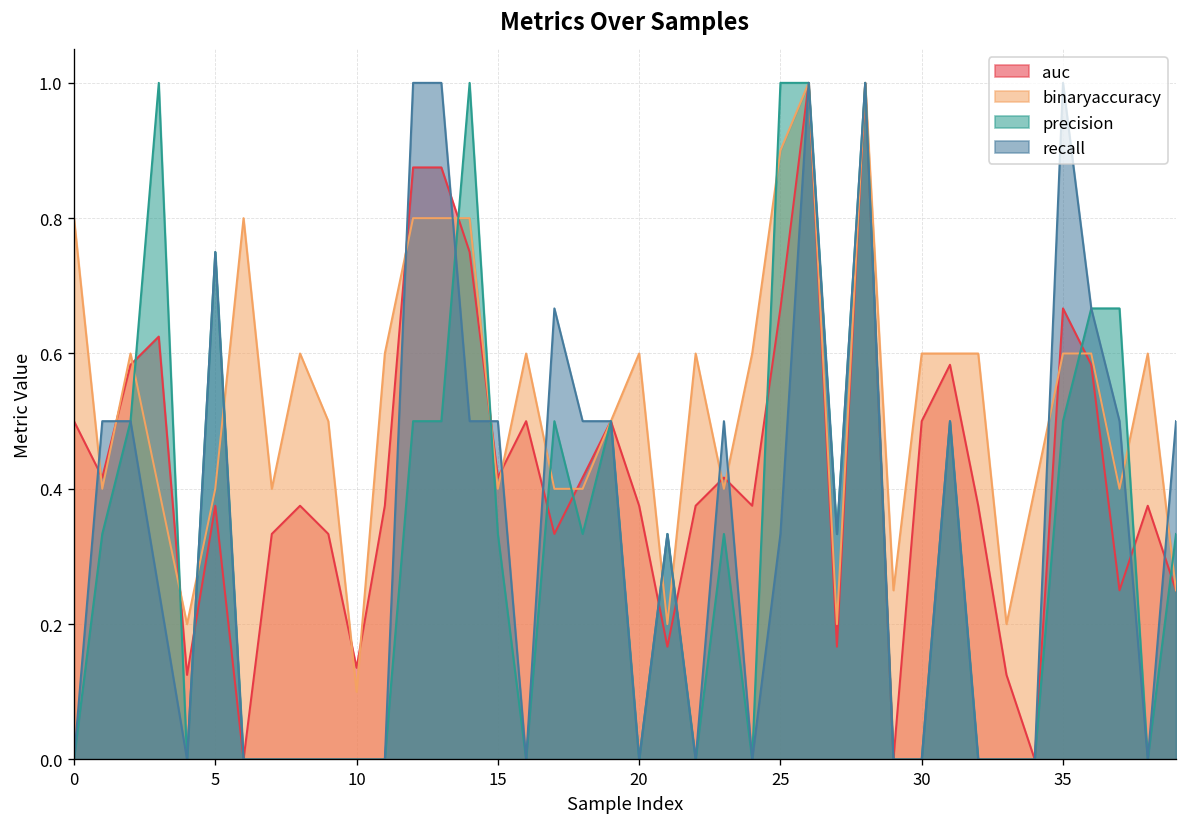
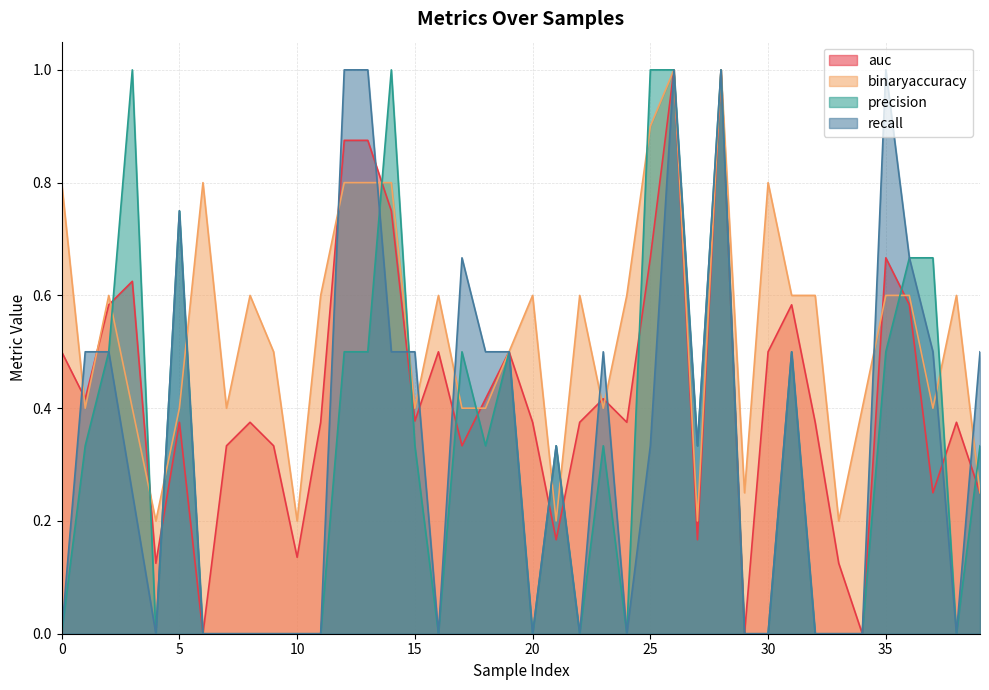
  {
    "auc": {
      "0": 0.50,
      "5": 0.38,
      "10": 0.14,
-     "15": 0.42,
+     "15": 0.38,
      "20": 0.38,
      "25": 0.67,
      "30": 0.50,
      "35": 0.67
    },
    "binaryaccuracy": {
      "0": 0.8,
      "5": 0.4,
-     "10": 0.1,
+     "10": 0.2,
      "15": 0.4,
      "20": 0.6,
      "25": 0.9,
-     "30": 0.6,
+     "30": 0.8,
      "35": 0.6
    }
  }
